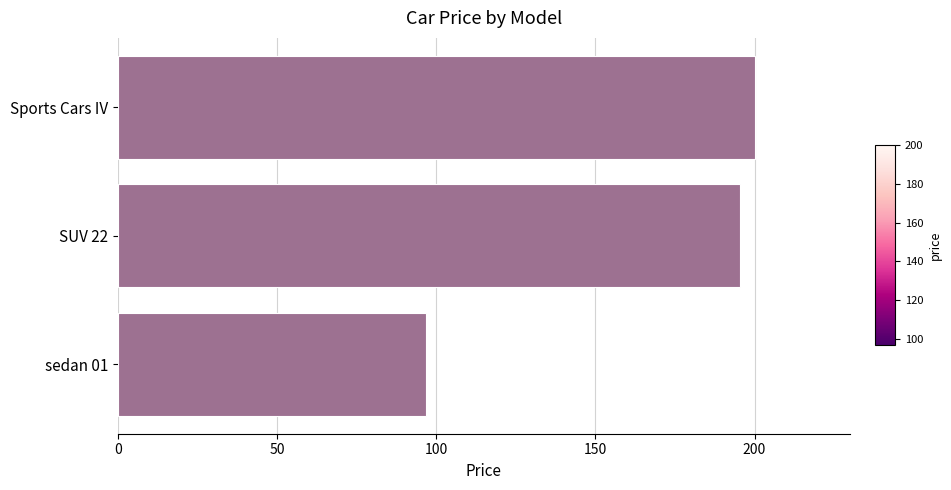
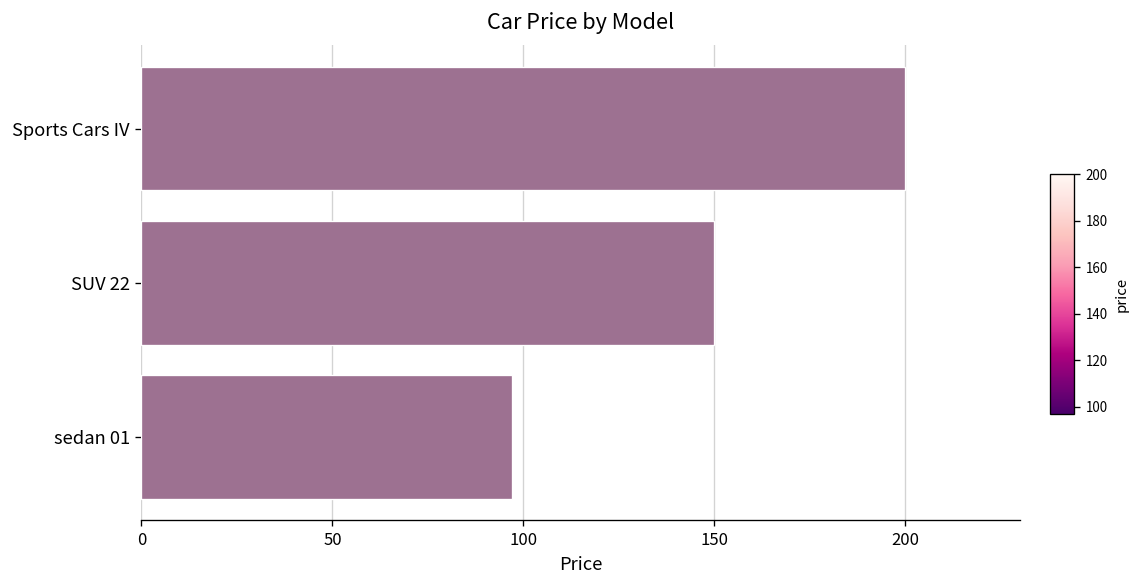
  {
    "Sports Cars IV": 200,
-   "SUV 22": 195,
+   "SUV 22": 150,
    "sedan 01": 97
  }
